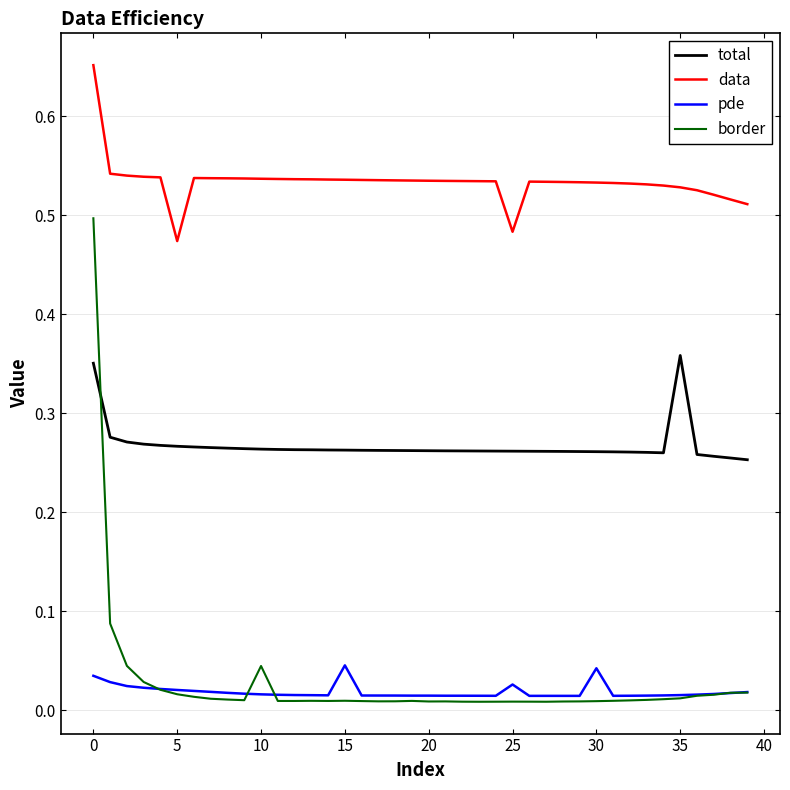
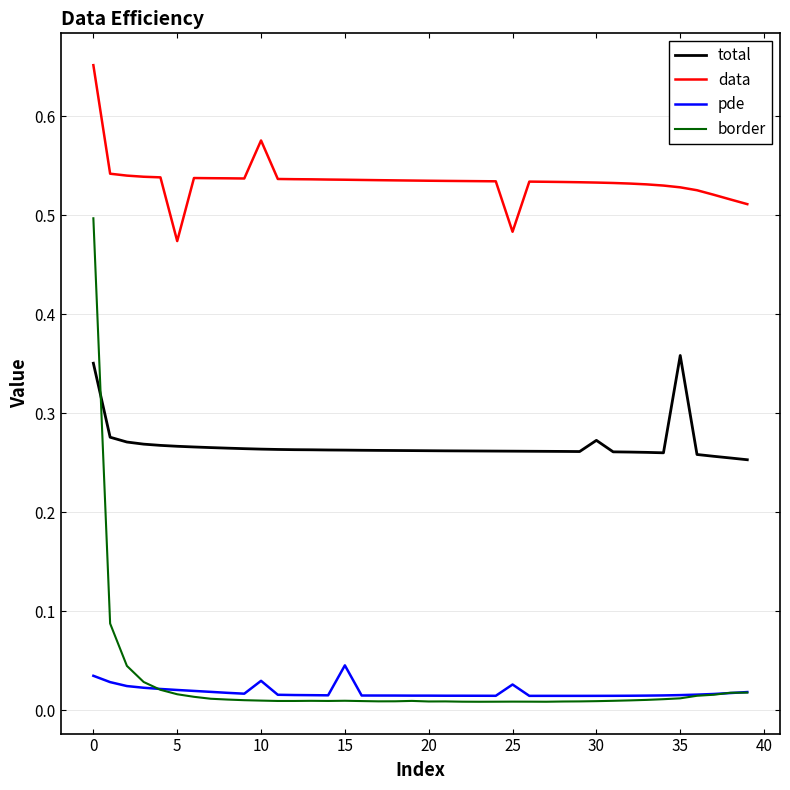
  {
    "total": {
      "0": 0.35,
      "5": 0.27,
      "10": 0.26,
      "15": 0.26,
      "20": 0.26,
      "25": 0.26,
-     "30": 0.26,
+     "30": 0.27,
      "35": 0.36
    },
    "data": {
      "0": 0.65,
      "5": 0.47,
-     "10": 0.54,
+     "10": 0.58,
      "15": 0.54,
      "20": 0.54,
      "25": 0.48,
      "30": 0.53,
      "35": 0.53
    },
    "pde": {
      "0": 0.03,
      "5": 0.02,
-     "10": 0.02,
+     "10": 0.03,
      "15": 0.05,
      "20": 0.01,
      "25": 0.03,
-     "30": 0.04,
+     "30": 0.01,
      "35": 0.02
    },
    "border": {
      "0": 0.50,
      "5": 0.02,
-     "10": 0.04,
+     "10": 0.01,
      "15": 0.01,
      "20": 0.01,
      "25": 0.01,
      "30": 0.01,
      "35": 0.01
    }
  }
